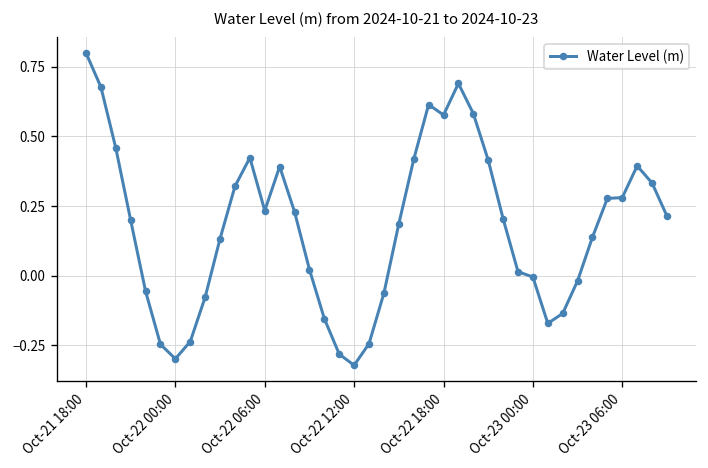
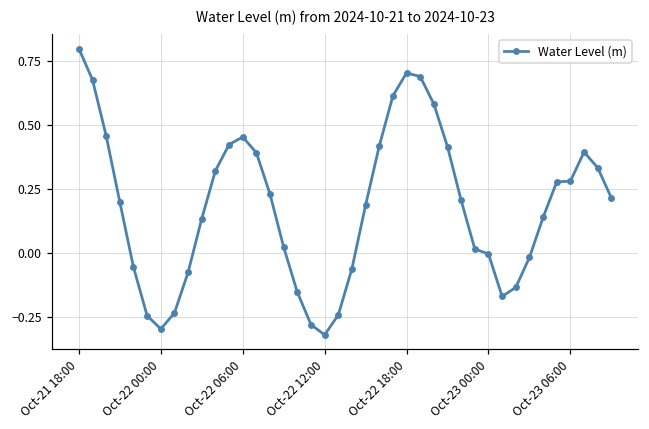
  {
    "Oct-21 18:00": 0.80,
    "Oct-22 00:00": -0.30,
-   "Oct-22 06:00": 0.23,
+   "Oct-22 06:00": 0.45,
    "Oct-22 12:00": -0.32,
-   "Oct-22 18:00": 0.58,
+   "Oct-22 18:00": 0.70,
    "Oct-23 00:00": 0.00,
    "Oct-23 06:00": 0.28
  }
